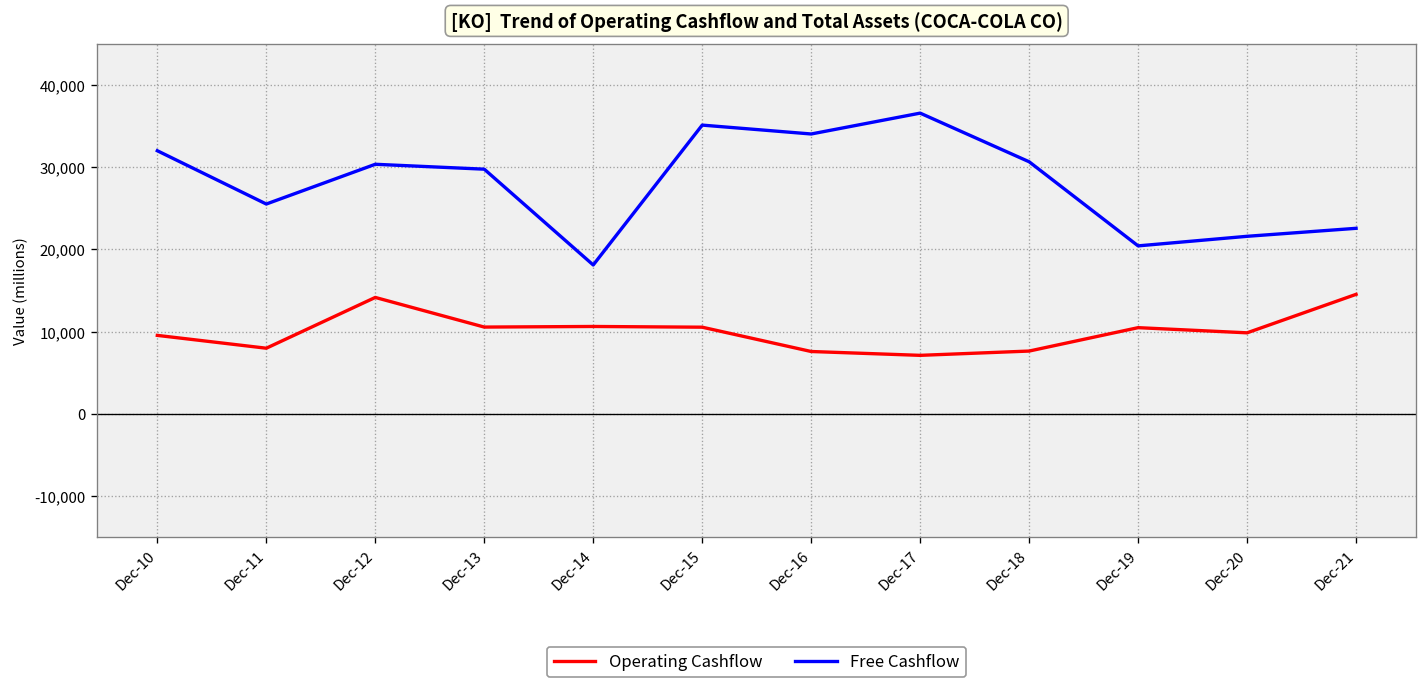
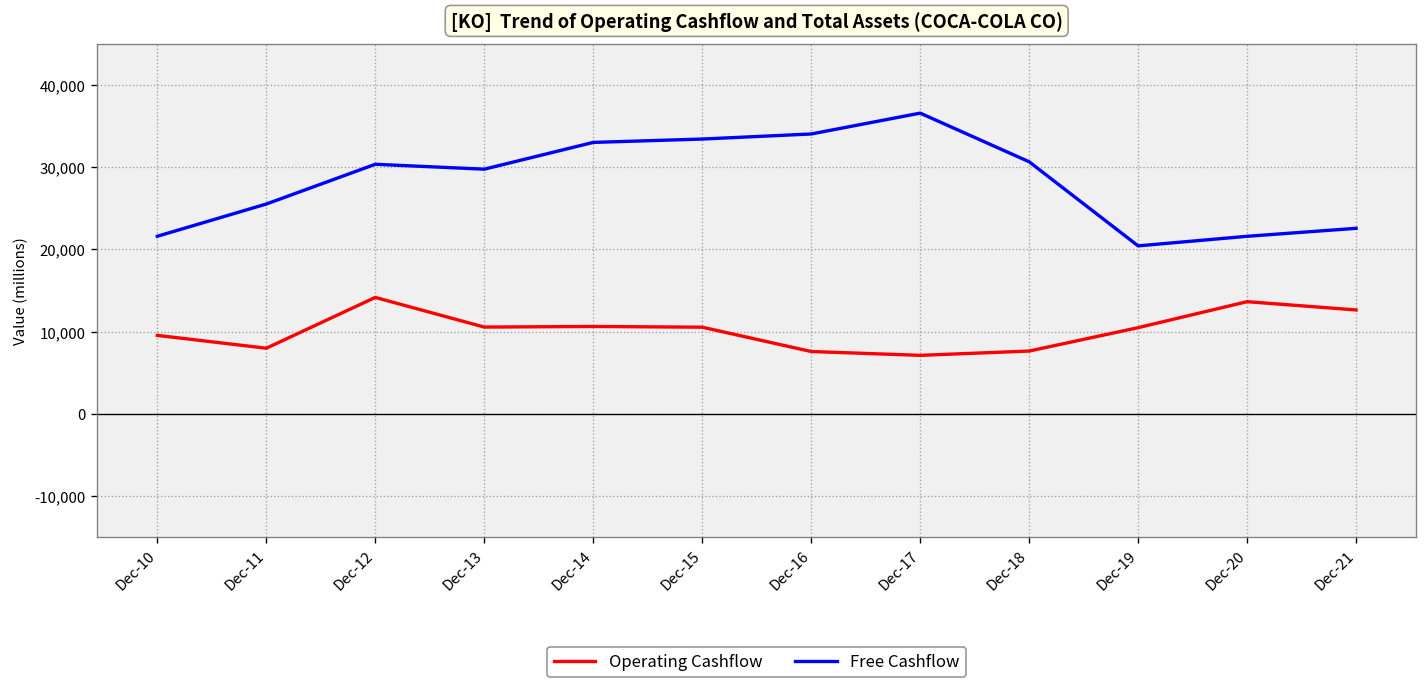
  {
    "Operating Cashflow": {
      "Dec-10": "10,000",
      "Dec-11": "8,000",
      "Dec-12": "14,000",
      "Dec-13": "11,000",
      "Dec-14": "11,000",
      "Dec-15": "11,000",
      "Dec-16": "8,000",
      "Dec-17": "7,000",
      "Dec-18": "8,000",
      "Dec-19": "10,000",
-     "Dec-20": "10,000",
-     "Dec-21": "15,000"
+     "Dec-20": "14,000",
+     "Dec-21": "13,000"
    },
    "Free Cashflow": {
-     "Dec-10": "32,000",
+     "Dec-10": "22,000",
      "Dec-11": "25,000",
      "Dec-12": "30,000",
      "Dec-13": "30,000",
-     "Dec-14": "18,000",
-     "Dec-15": "35,000",
+     "Dec-14": "33,000",
+     "Dec-15": "33,000",
      "Dec-16": "34,000",
      "Dec-17": "37,000",
      "Dec-18": "31,000",
      "Dec-19": "20,000",
      "Dec-20": "22,000",
      "Dec-21": "23,000"
    }
  }
